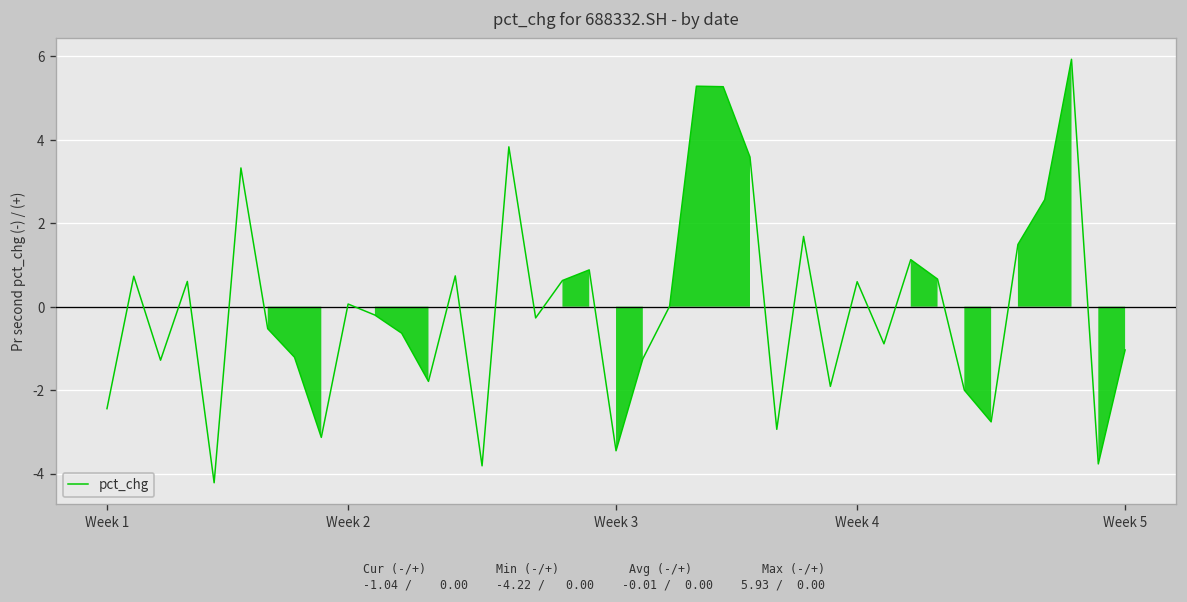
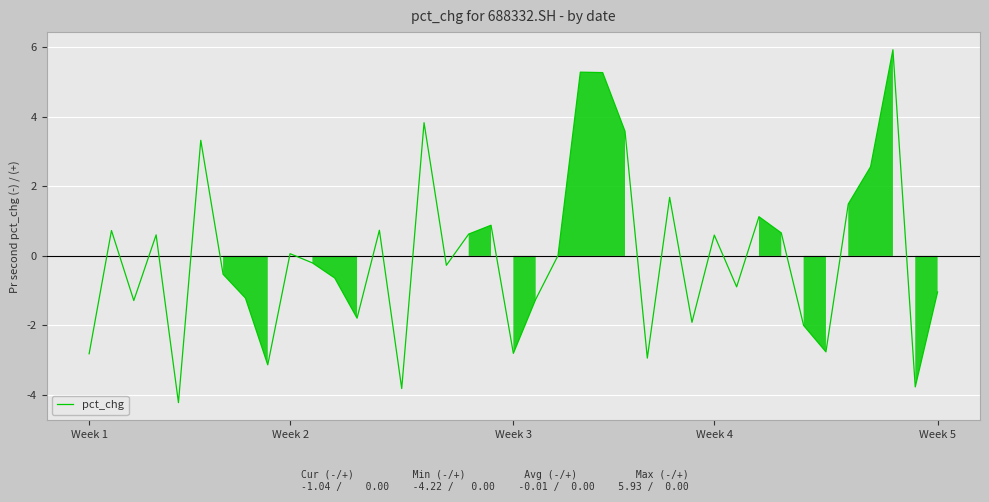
  {
-   "Week 1": -2.4,
+   "Week 1": -2.8,
    "Week 2": 0.1,
-   "Week 3": -3.5,
+   "Week 3": -2.8,
    "Week 4": 0.6,
    "Week 5": -1.0
  }
